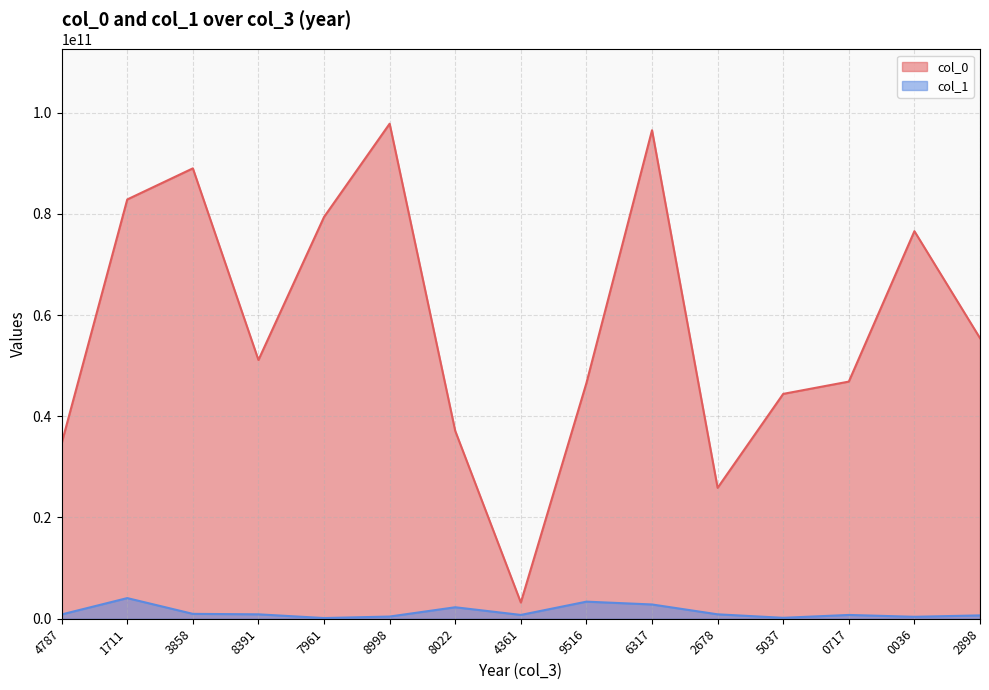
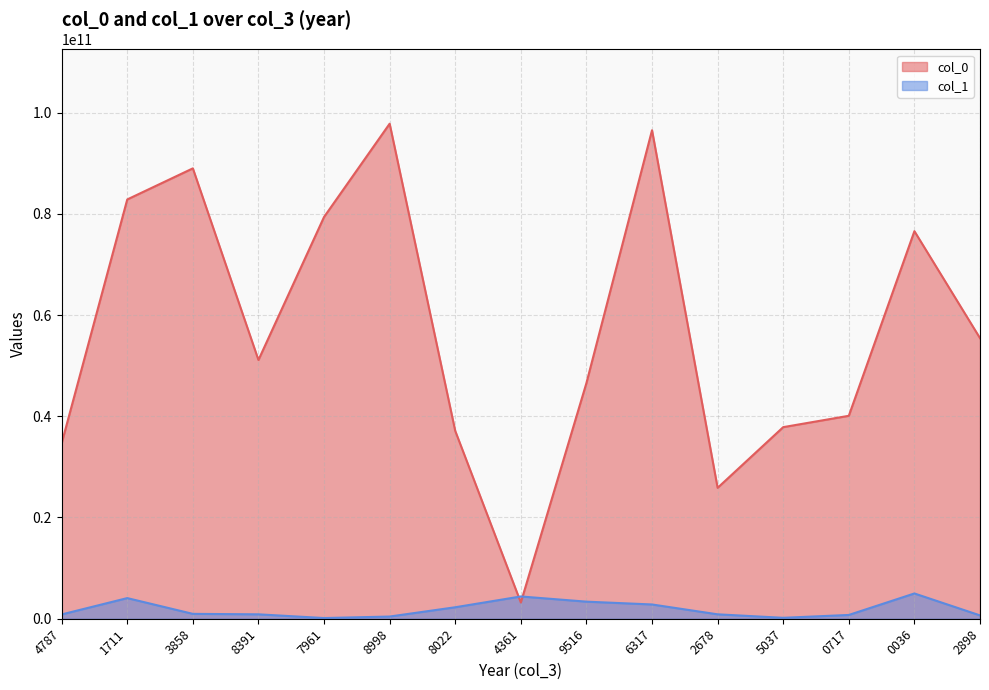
  {
    "col_0": {
      "4787": 35000000000,
      "1711": 83000000000,
      "3858": 89000000000,
      "8391": 51000000000,
      "7961": 79000000000,
      "8998": 98000000000,
      "8022": 37000000000,
      "4361": 3000000000,
      "9516": 47000000000,
      "6317": 97000000000,
      "2678": 26000000000,
-     "5037": 44000000000,
-     "0717": 47000000000,
+     "5037": 38000000000,
+     "0717": 40000000000,
      "0036": 77000000000,
      "2898": 55000000000
    },
    "col_1": {
      "4787": 1000000000,
      "1711": 4000000000,
      "3858": 1000000000,
      "8391": 1000000000,
      "7961": 0,
      "8998": 0,
      "8022": 2000000000,
-     "4361": 1000000000,
+     "4361": 4000000000,
      "9516": 3000000000,
      "6317": 3000000000,
      "2678": 1000000000,
      "5037": 0,
      "0717": 1000000000,
-     "0036": 0,
+     "0036": 5000000000,
      "2898": 1000000000
    }
  }
